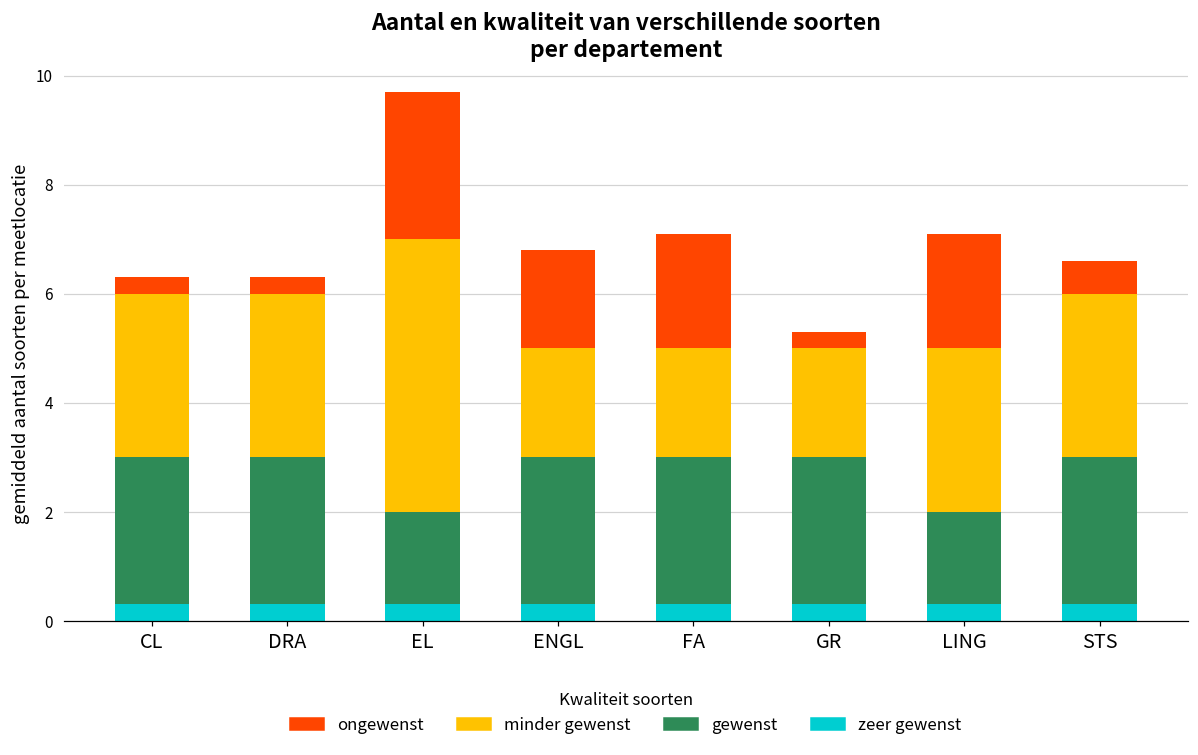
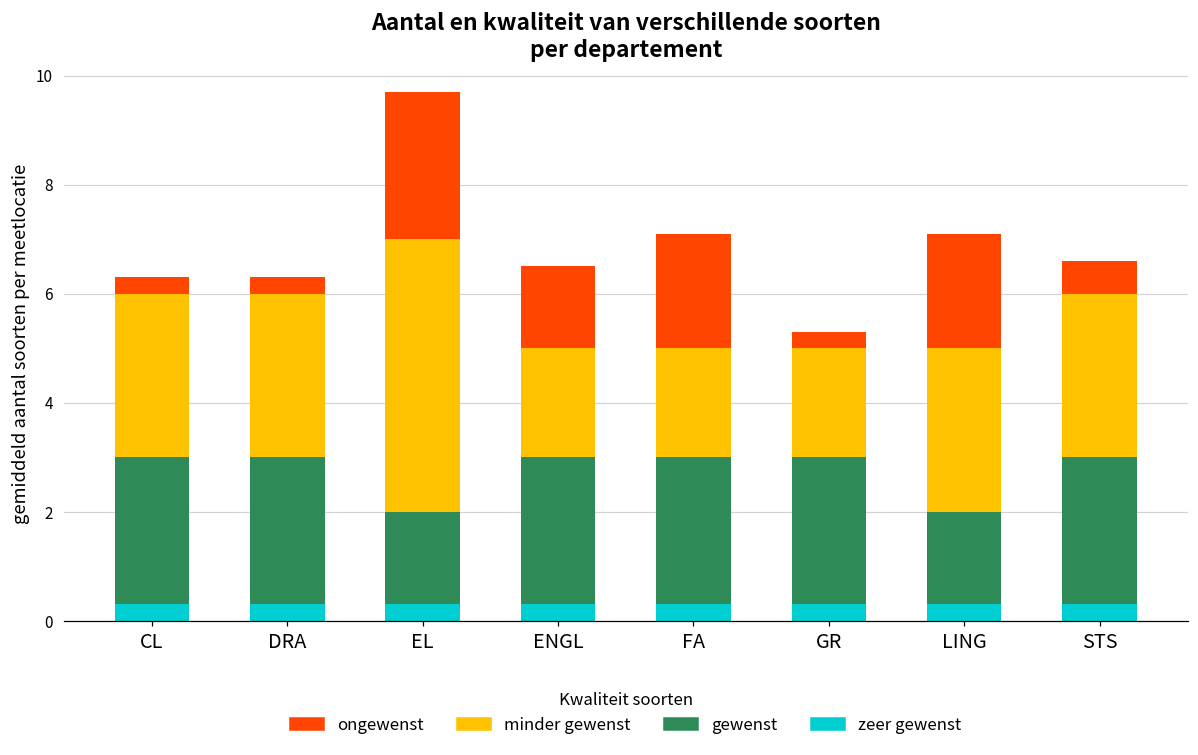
  {
    "zeer gewenst": {
      "CL": 0.3,
      "DRA": 0.3,
      "EL": 0.3,
      "ENGL": 0.3,
      "FA": 0.3,
      "GR": 0.3,
      "LING": 0.3,
      "STS": 0.3
    },
    "ongewenst": {
      "CL": 0.3,
      "DRA": 0.3,
      "EL": 2.7,
-     "ENGL": 1.8,
+     "ENGL": 1.5,
      "FA": 2.1,
      "GR": 0.3,
      "LING": 2.1,
      "STS": 0.6
    }
  }
